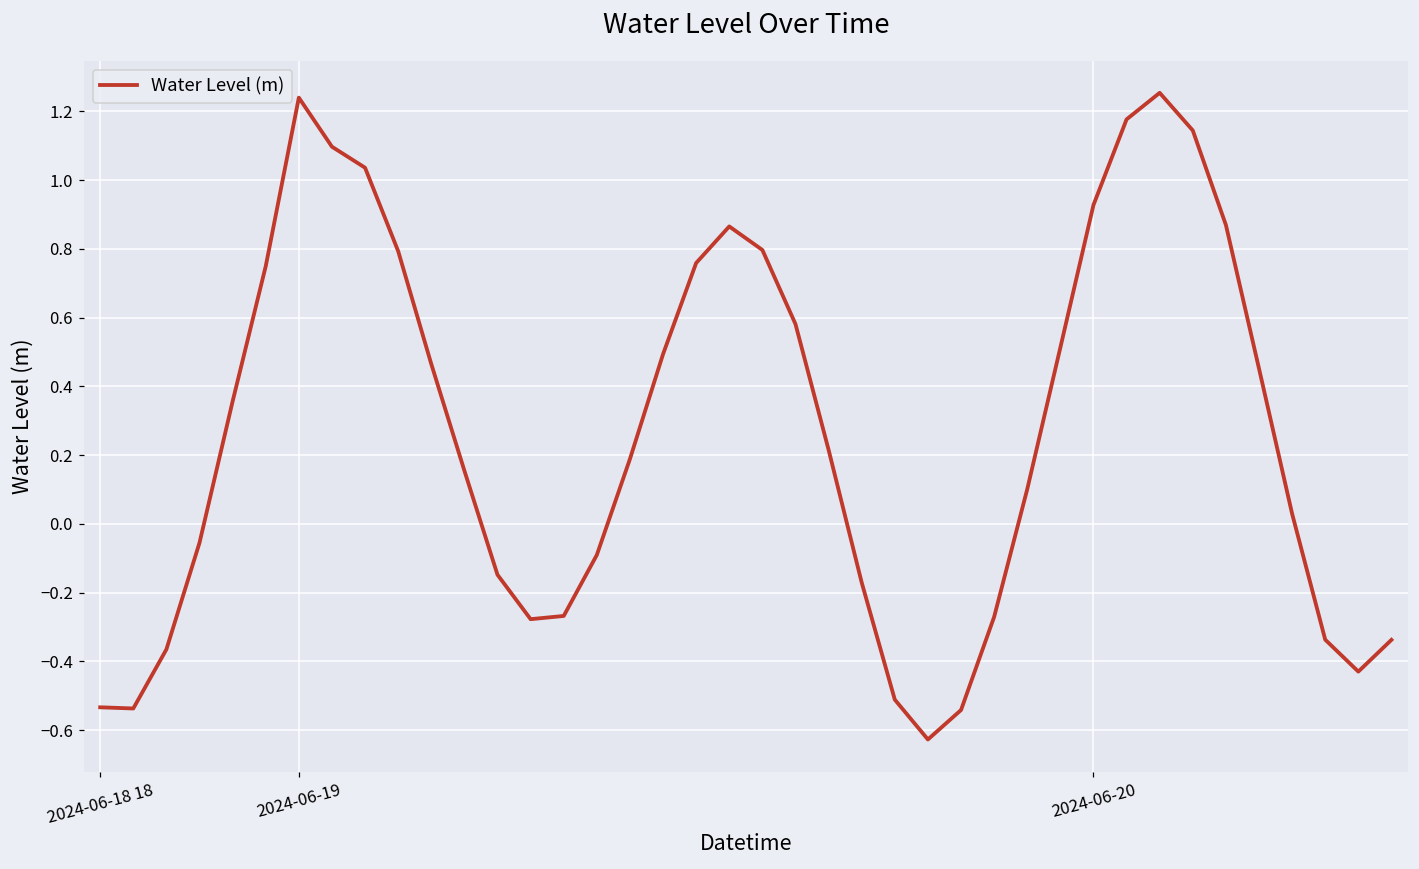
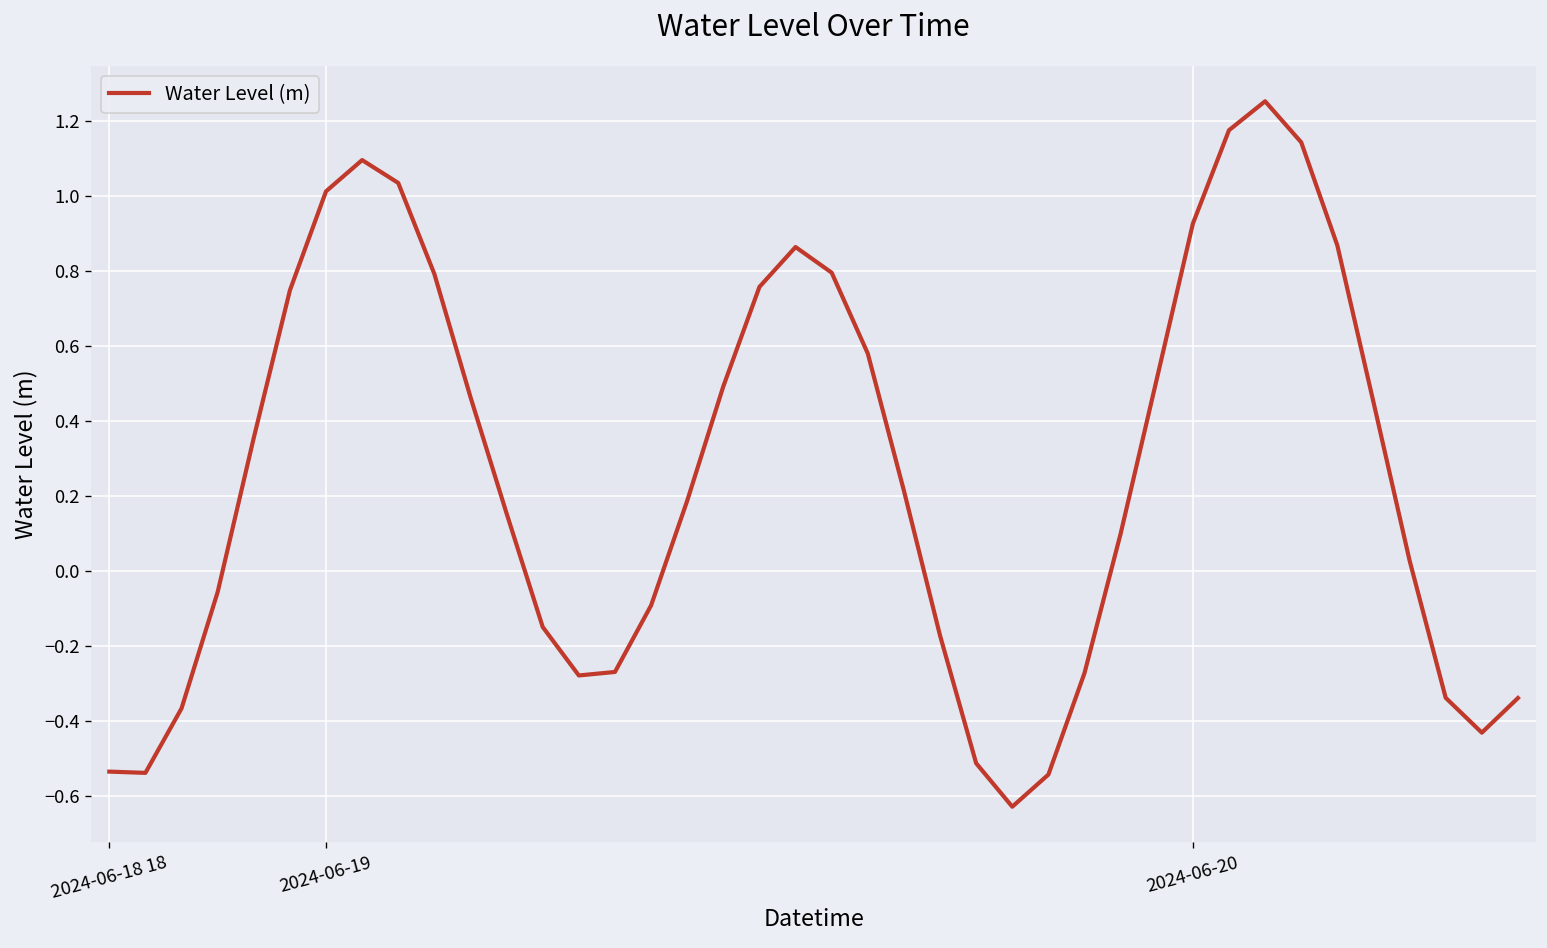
  {
    "2024-06-18 18": -0.53,
-   "2024-06-19": 1.24,
+   "2024-06-19": 1.01,
    "2024-06-20": 0.93
  }
